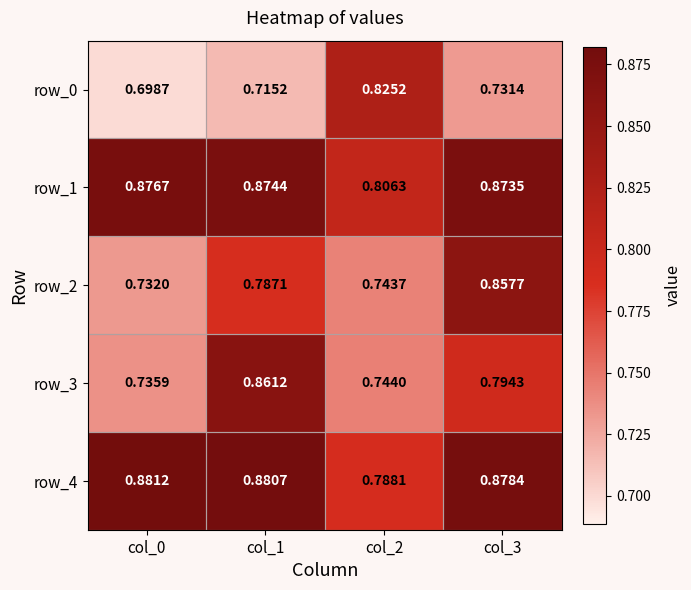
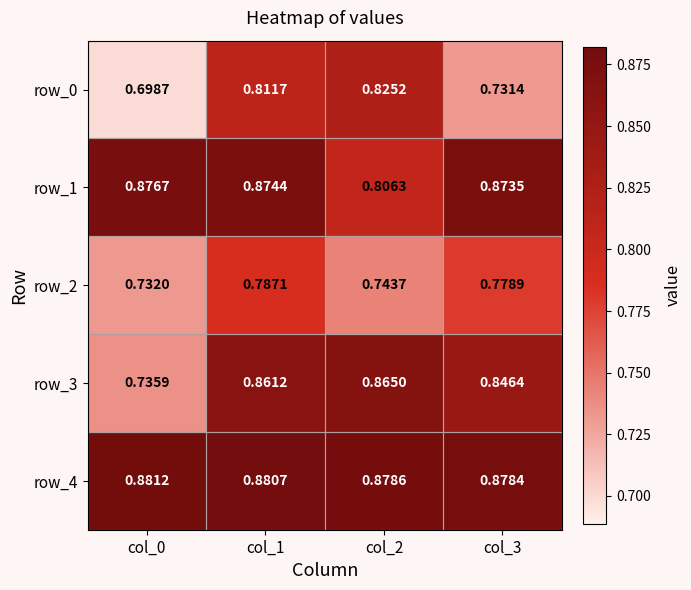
  {
    "row_0": {
      "col_0": 0.6987,
-     "col_1": 0.7152,
+     "col_1": 0.8117,
      "col_2": 0.8252,
      "col_3": 0.7314
    },
    "row_1": {
      "col_0": 0.8767,
      "col_1": 0.8744,
      "col_2": 0.8063,
      "col_3": 0.8735
    },
    "row_2": {
      "col_0": 0.7320,
      "col_1": 0.7871,
      "col_2": 0.7437,
-     "col_3": 0.8577
+     "col_3": 0.7789
    },
    "row_3": {
      "col_0": 0.7359,
      "col_1": 0.8612,
-     "col_2": 0.7440,
-     "col_3": 0.7943
+     "col_2": 0.8650,
+     "col_3": 0.8464
    },
    "row_4": {
      "col_0": 0.8812,
      "col_1": 0.8807,
-     "col_2": 0.7881,
+     "col_2": 0.8786,
      "col_3": 0.8784
    }
  }
